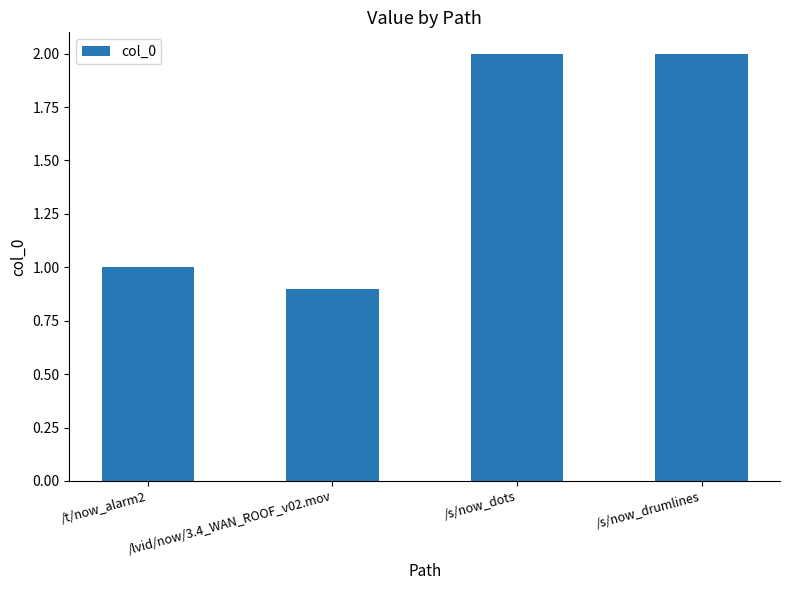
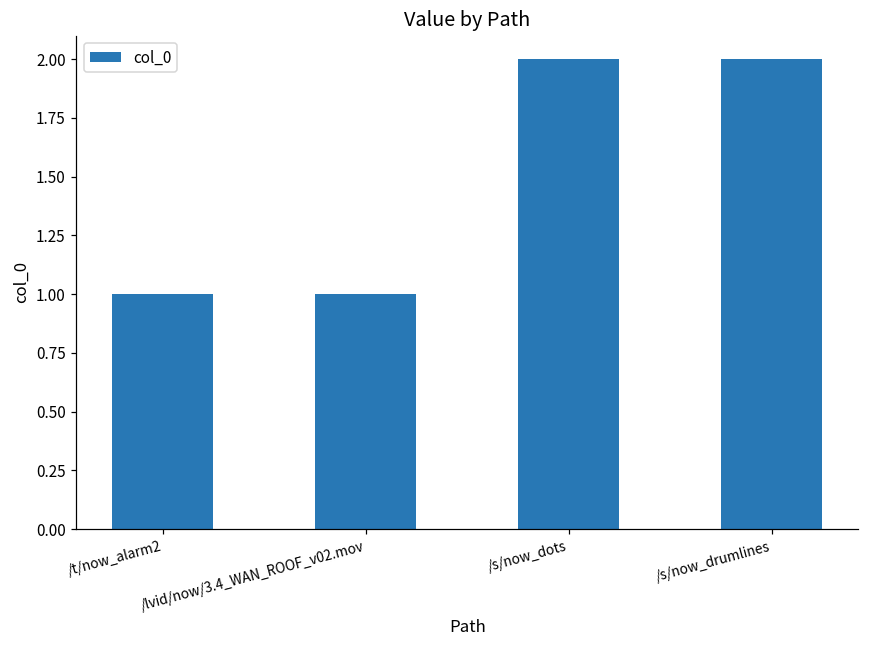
  {
    "/t/now_alarm2": 1.0,
-   "/lvid/now/3.4_WAN_ROOF_v02.mov": 0.9,
+   "/lvid/now/3.4_WAN_ROOF_v02.mov": 1.0,
    "/s/now_dots": 2.0,
    "/s/now_drumlines": 2.0
  }
